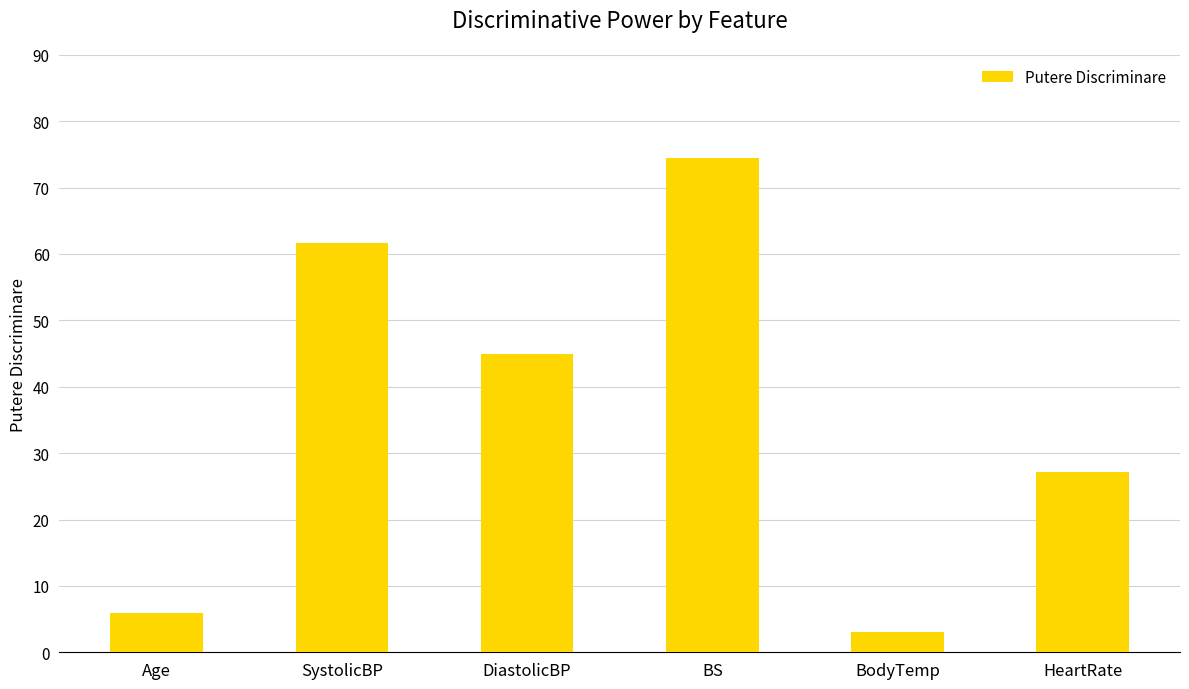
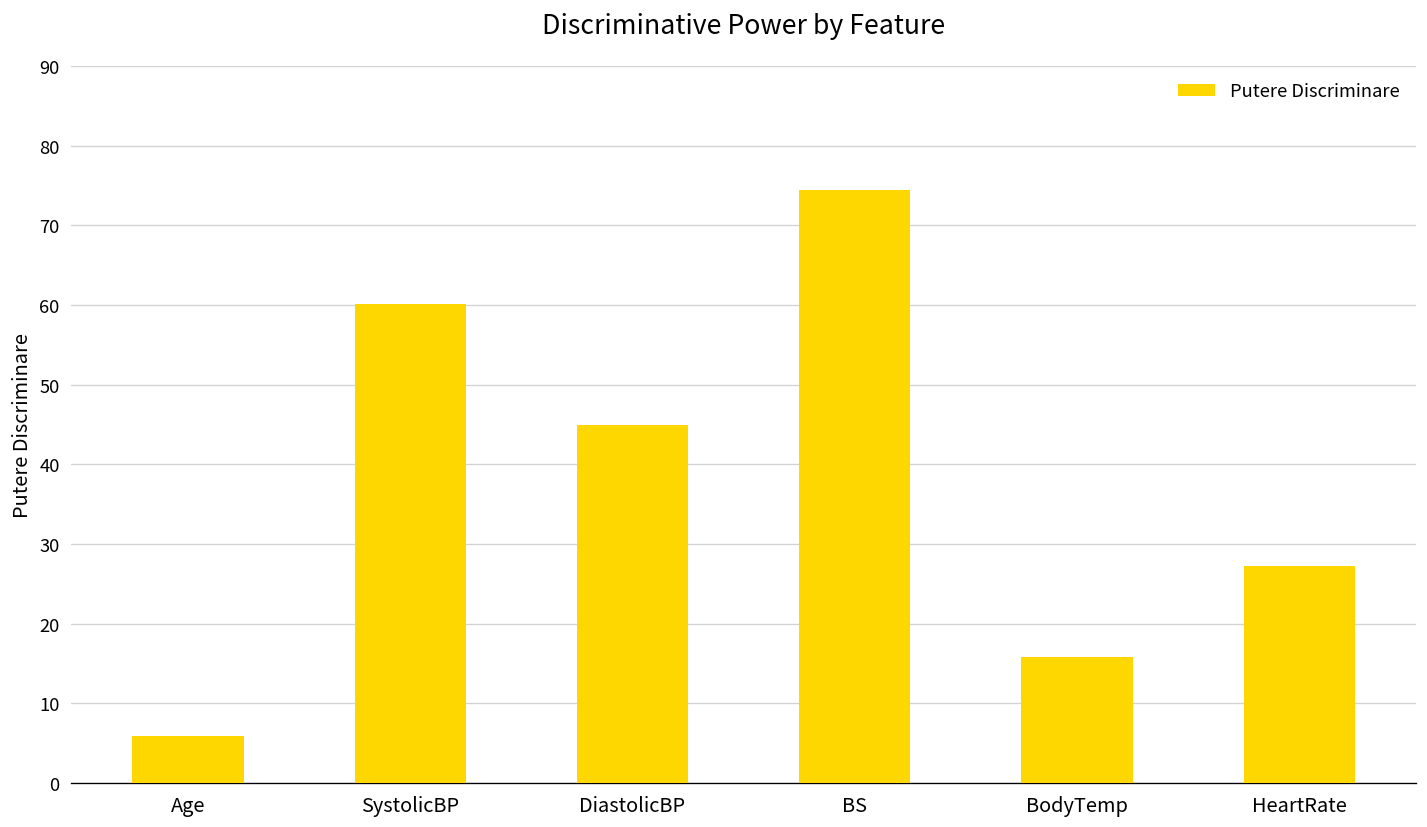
  {
    "Age": 6,
-   "SystolicBP": 62,
+   "SystolicBP": 60,
    "DiastolicBP": 45,
    "BS": 74,
-   "BodyTemp": 3,
+   "BodyTemp": 16,
    "HeartRate": 27
  }
